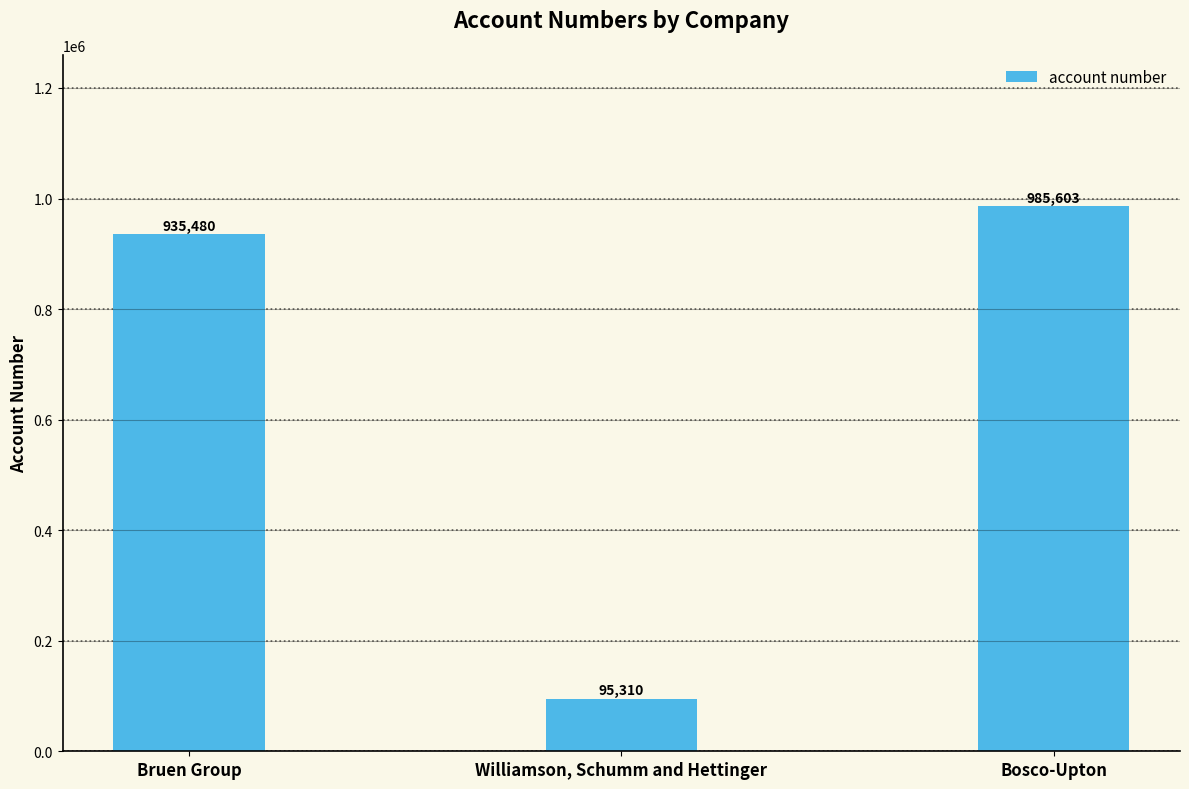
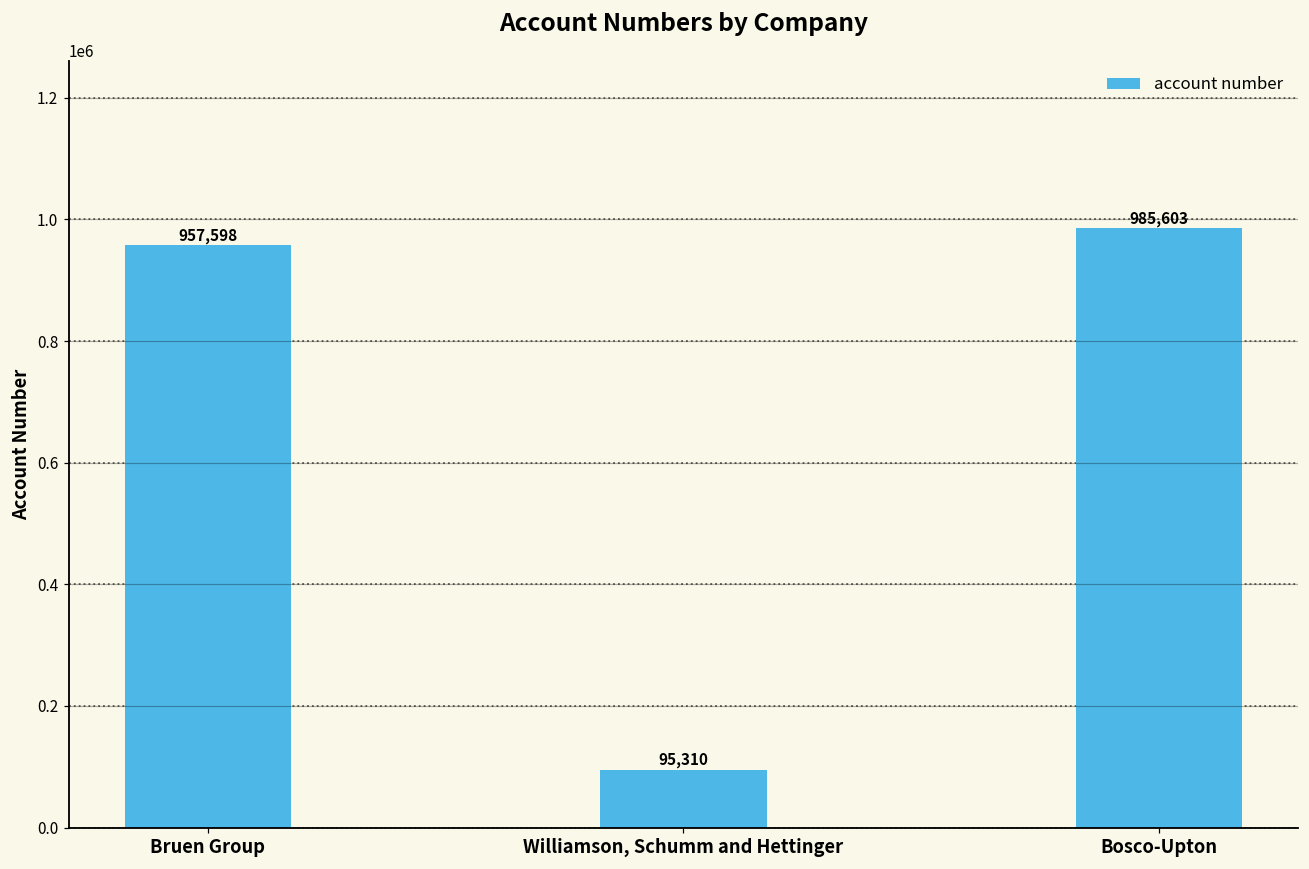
  {
-   "Bruen Group": "935,480",
+   "Bruen Group": "957,598",
    "Williamson, Schumm and Hettinger": "95,310",
    "Bosco-Upton": "985,603"
  }
